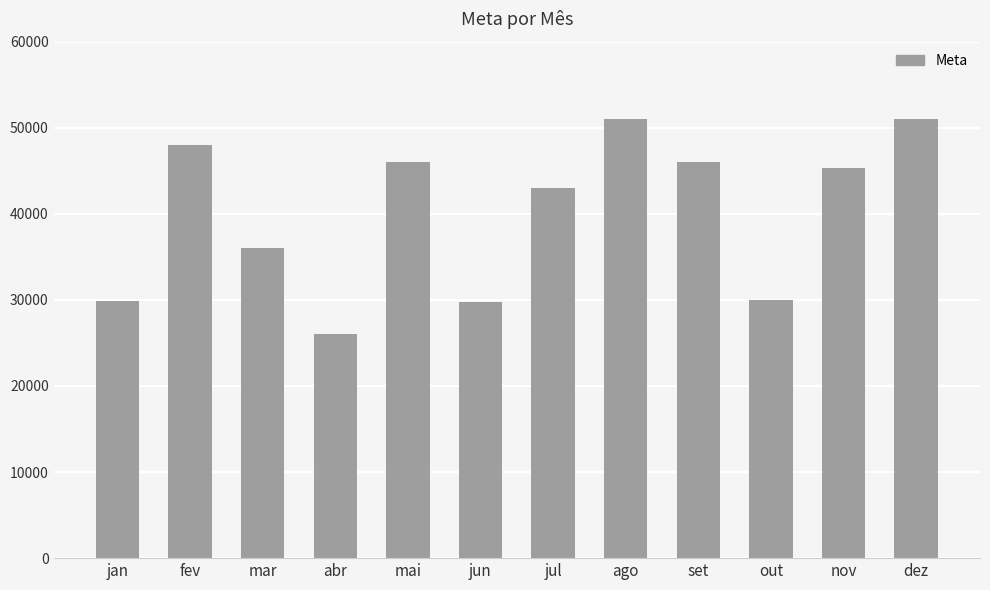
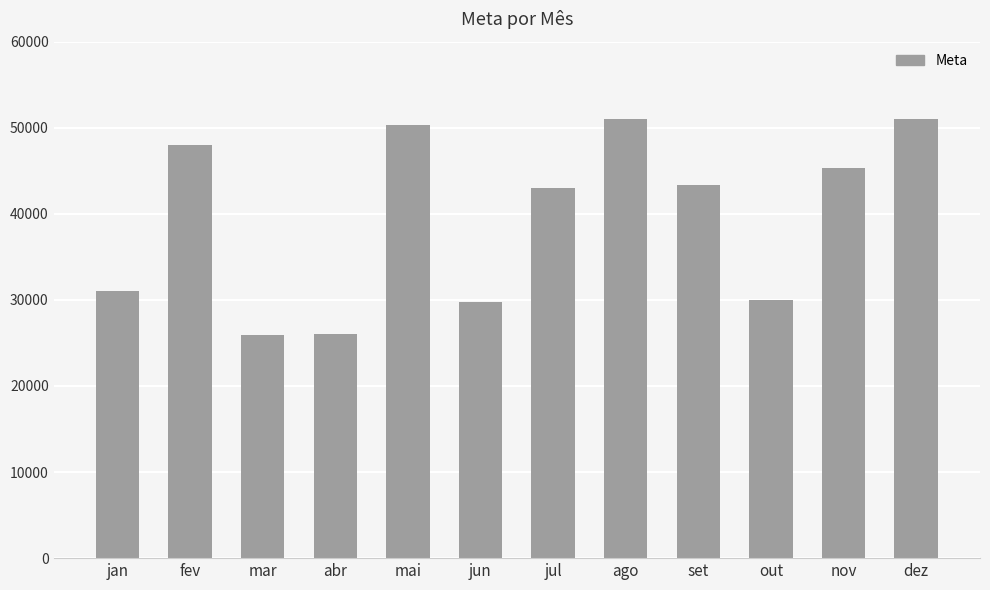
  {
-   "jan": 30000,
+   "jan": 31000,
    "fev": 48000,
-   "mar": 36000,
+   "mar": 26000,
    "abr": 26000,
-   "mai": 46000,
+   "mai": 50000,
    "jun": 30000,
    "jul": 43000,
    "ago": 51000,
-   "set": 46000,
+   "set": 43000,
    "out": 30000,
    "nov": 45000,
    "dez": 51000
  }
